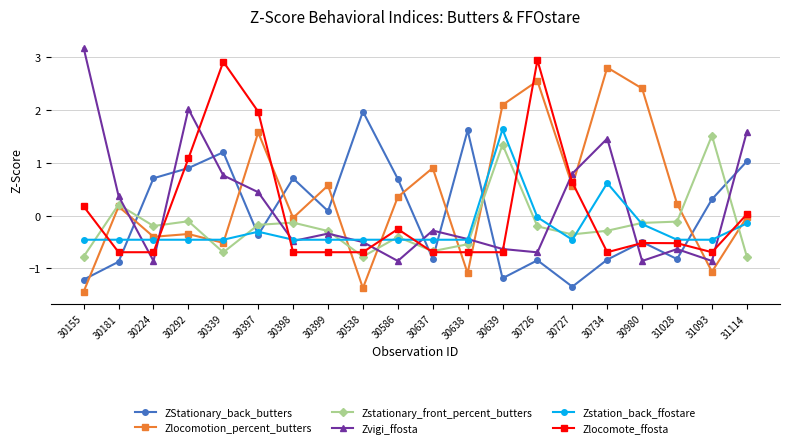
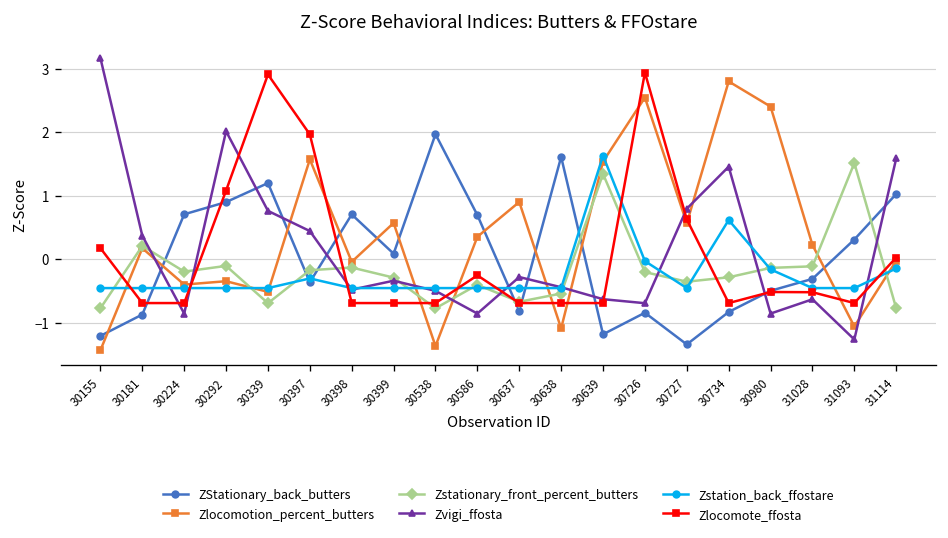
  {
    "ZStationary_back_butters": {
      "30155": -1.2,
      "30181": -0.9,
      "30224": 0.7,
      "30292": 0.9,
      "30339": 1.2,
      "30397": -0.4,
      "30398": 0.7,
      "30399": 0.1,
      "30538": 2.0,
      "30586": 0.7,
      "30637": -0.8,
      "30638": 1.6,
      "30639": -1.2,
      "30726": -0.8,
      "30727": -1.3,
      "30734": -0.8,
-     "31028": -0.8,
+     "31028": -0.3,
      "31093": 0.3,
      "31114": 1.0
    },
    "Zlocomotion_percent_butters": {
      "30155": -1.4,
      "30224": -0.4,
      "30292": -0.3,
      "30339": -0.5,
      "30397": 1.6,
      "30398": 0.0,
      "30399": 0.6,
      "30538": -1.4,
      "30586": 0.4,
      "30637": 0.9,
      "30638": -1.1,
-     "30639": 2.1,
+     "30639": 1.5,
      "30726": 2.5,
      "30727": 0.6,
      "30734": 2.8,
      "30980": 2.4,
      "31028": 0.2,
      "31093": -1.1,
      "31114": 0.0
    },
    "Zstationary_front_percent_butters": {
      "30155": -0.8,
      "30224": -0.2,
      "30292": -0.1,
      "30339": -0.7,
      "30397": -0.2,
      "30398": -0.1,
      "30399": -0.3,
      "30538": -0.8,
      "30586": -0.4,
      "30638": -0.5,
      "30639": 1.3,
      "30726": -0.2,
      "30727": -0.4,
      "30734": -0.3,
      "31028": -0.1,
      "31093": 1.5,
      "31114": -0.8
    },
    "Zvigi_ffosta": {
      "30155": 3.2,
      "30181": 0.4,
      "30224": -0.9,
      "30292": 2.0,
      "30339": 0.8,
      "30397": 0.4,
      "30399": -0.3,
      "30586": -0.9,
      "30637": -0.3,
      "30639": -0.6,
      "30726": -0.7,
      "30727": 0.8,
      "30734": 1.5,
      "30980": -0.9,
      "31028": -0.6,
-     "31093": -0.9,
+     "31093": -1.3,
      "31114": 1.6
    },
    "Zstation_back_ffostare": {
      "30155": -0.5,
      "30181": -0.5,
      "30224": -0.5,
      "30292": -0.5,
      "30339": -0.5,
      "30397": -0.3,
      "30399": -0.5,
      "30586": -0.5,
      "30637": -0.5,
      "30639": 1.6,
      "30726": 0.0,
      "30727": -0.5,
      "30734": 0.6,
      "31028": -0.5,
      "31093": -0.5,
      "31114": -0.1
    },
    "Zlocomote_ffosta": {
      "30155": 0.2,
      "30181": -0.7,
      "30224": -0.7,
      "30292": 1.1,
      "30339": 2.9,
      "30397": 2.0,
      "30398": -0.7,
      "30399": -0.7,
      "30538": -0.7,
      "30586": -0.3,
      "30638": -0.7,
      "30639": -0.7,
      "30726": 2.9,
      "30727": 0.6,
      "30734": -0.7,
      "31028": -0.5,
      "31093": -0.7,
      "31114": 0.0
    }
  }
